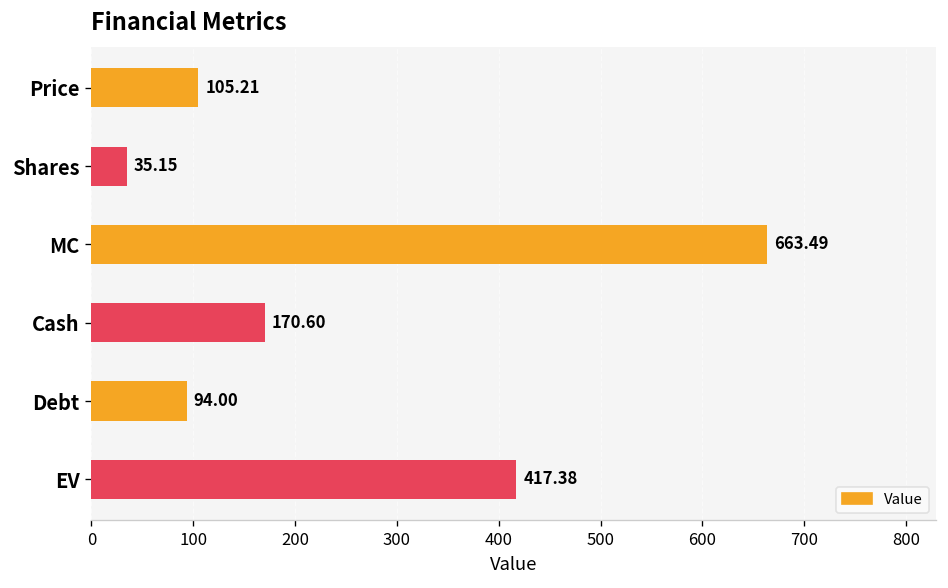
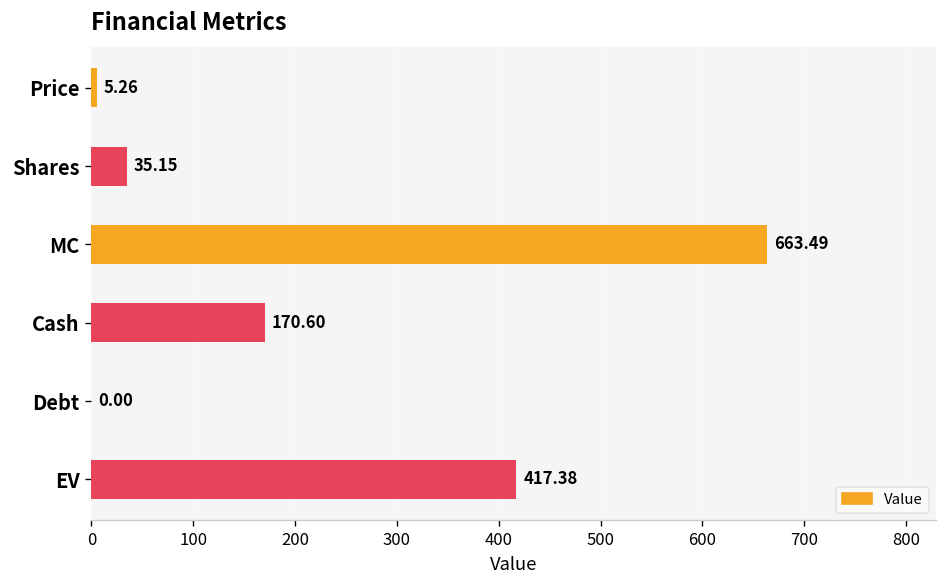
  {
-   "Price": 105.21,
+   "Price": 5.26,
    "Shares": 35.15,
    "MC": 663.49,
    "Cash": 170.60,
-   "Debt": 94.00,
+   "Debt": 0.00,
    "EV": 417.38
  }
